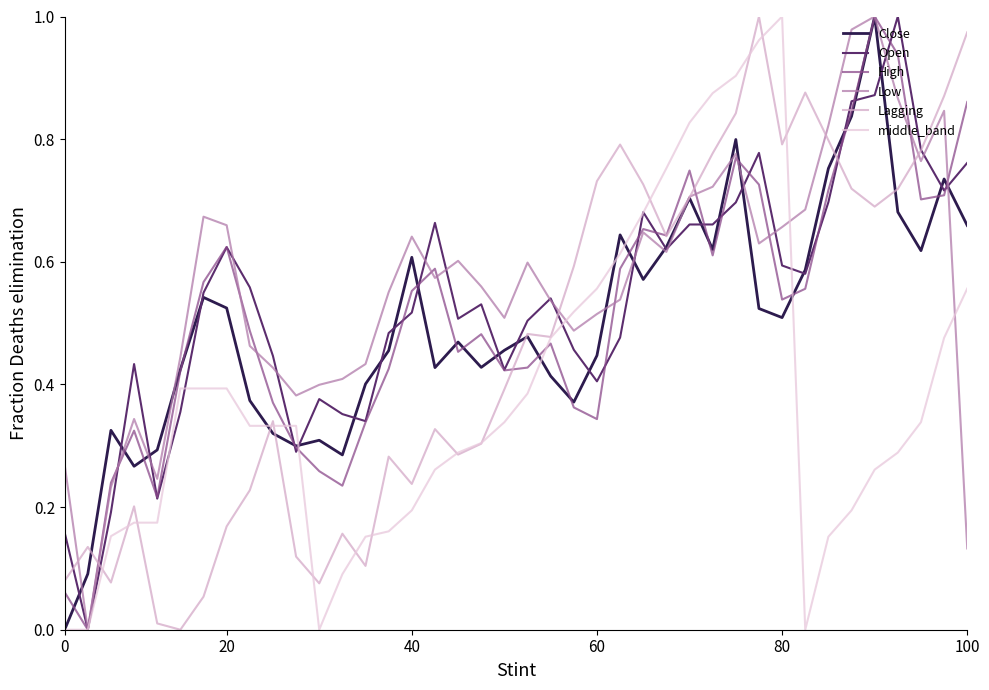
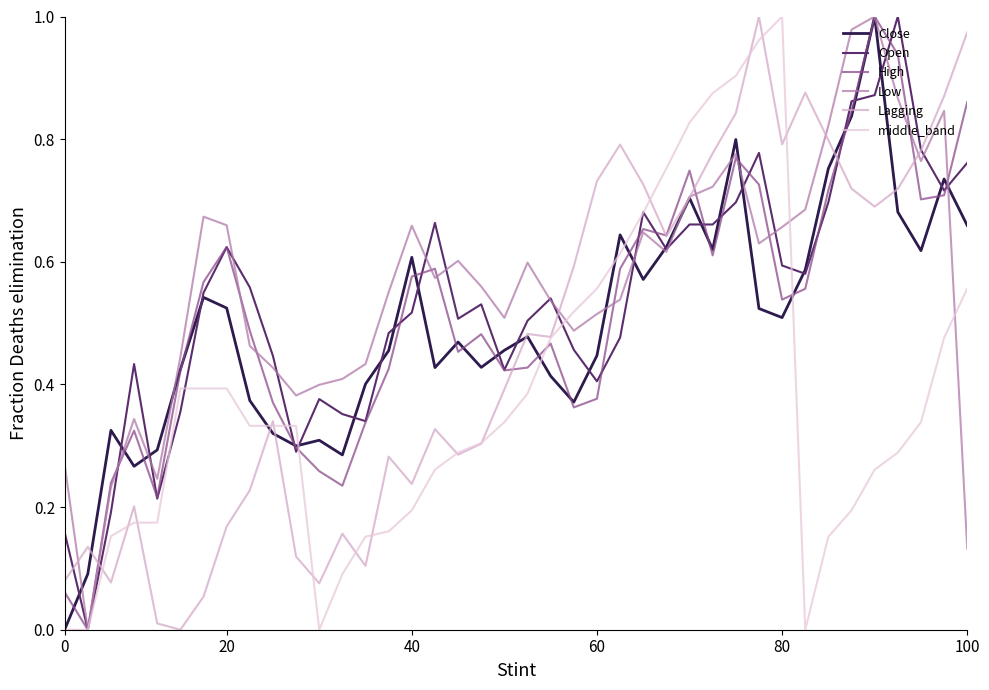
  {
    "High": {
      "0": 0.06,
-     "40": 0.55,
-     "60": 0.34,
+     "40": 0.58,
+     "60": 0.38,
      "80": 0.54,
      "100": 0.86
    },
    "Low": {
      "0": 0.27,
      "20": 0.66,
-     "40": 0.64,
+     "40": 0.66,
      "60": 0.51,
      "80": 0.66,
      "100": 0.13
    }
  }
